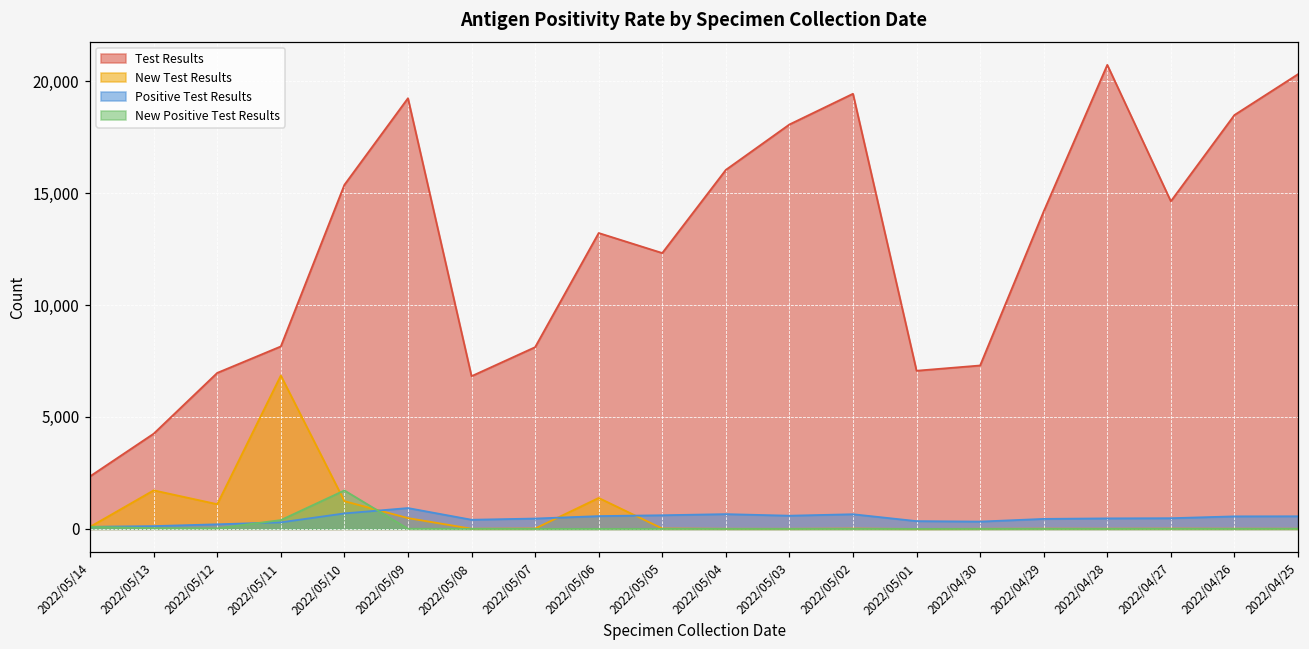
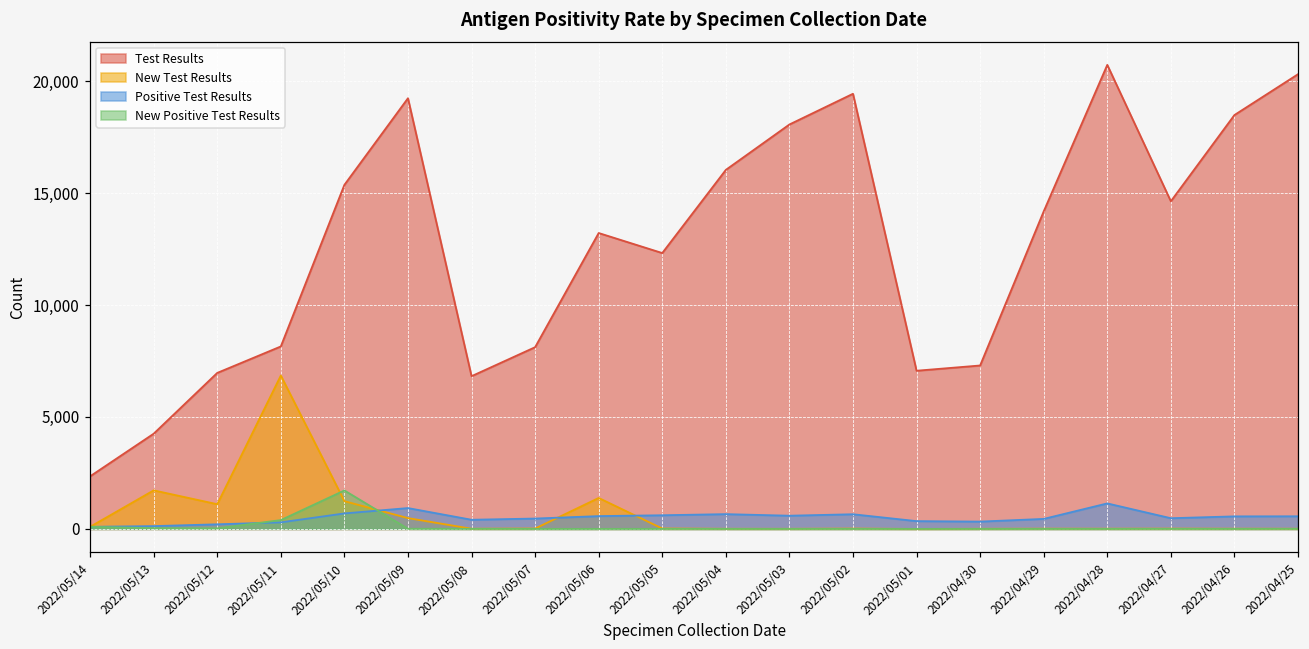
  {
    "Test Results": {
      "2022/05/14": "2,300",
      "2022/05/13": "4,300",
      "2022/05/12": "7,000",
      "2022/05/11": "8,100",
      "2022/05/10": "15,400",
      "2022/05/09": "19,200",
      "2022/05/08": "6,800",
      "2022/05/07": "8,100",
      "2022/05/06": "13,200",
      "2022/05/05": "12,300",
      "2022/05/04": "16,000",
      "2022/05/03": "18,100",
      "2022/05/02": "19,400",
      "2022/05/01": "7,100",
      "2022/04/30": "7,300",
      "2022/04/29": "14,200",
      "2022/04/28": "20,700",
      "2022/04/27": "14,600",
      "2022/04/26": "18,500",
      "2022/04/25": "20,300"
    },
    "New Test Results": {
      "2022/05/13": "1,700",
      "2022/05/12": "1,100",
      "2022/05/11": "6,900",
      "2022/05/10": "1,200",
      "2022/05/09": "500",
      "2022/05/06": "1,400"
    },
    "Positive Test Results": {
      "2022/05/12": "200",
      "2022/05/10": "700",
      "2022/05/09": "900",
      "2022/05/08": "400",
      "2022/05/07": "500",
      "2022/05/06": "600",
      "2022/05/05": "600",
      "2022/05/04": "700",
      "2022/05/03": "600",
      "2022/05/02": "700",
      "2022/05/01": "300",
      "2022/04/30": "300",
      "2022/04/29": "400",
-     "2022/04/28": "500",
+     "2022/04/28": "1,100",
      "2022/04/27": "500",
      "2022/04/26": "600",
      "2022/04/25": "600"
    },
    "New Positive Test Results": {
      "2022/05/12": "0",
      "2022/05/10": "1,700",
      "2022/05/09": "0",
      "2022/05/06": "0"
    }
  }
